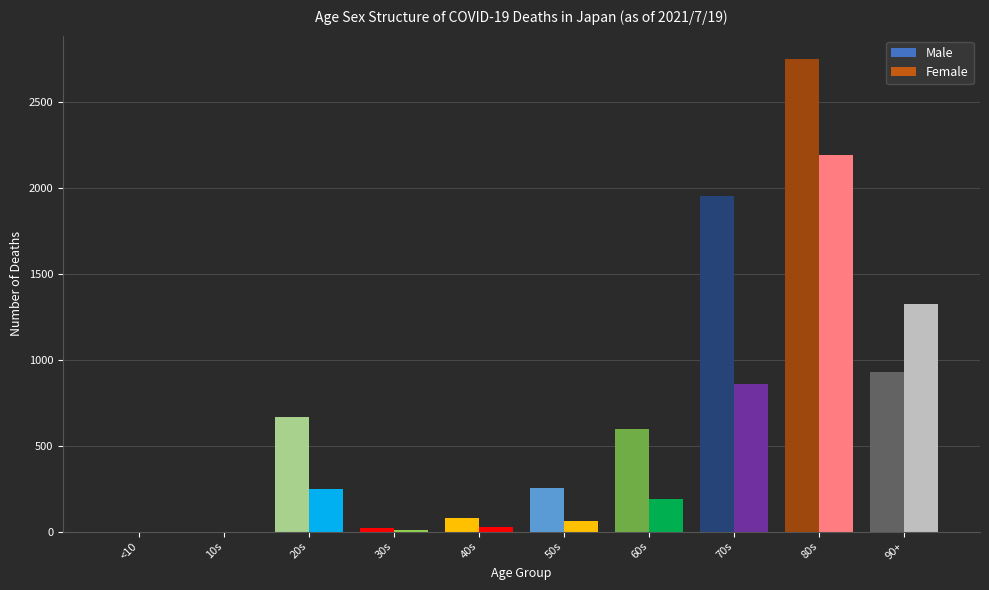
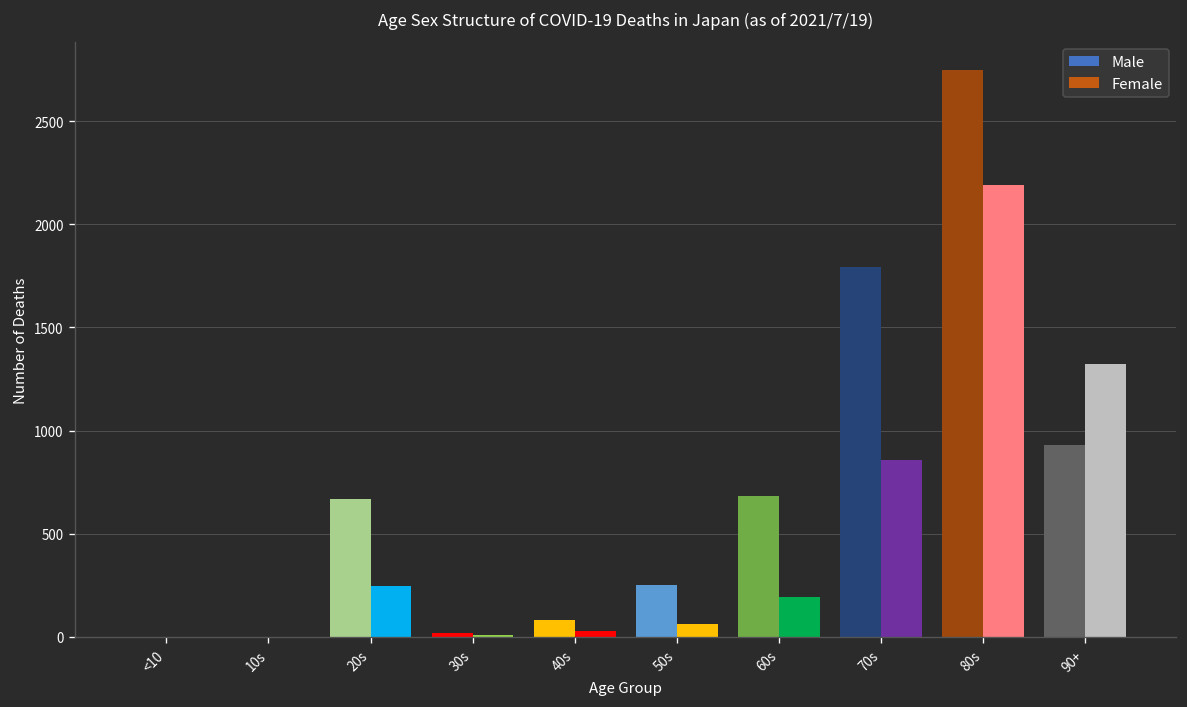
  {
    "Male": {
      "<10": 0,
      "10s": 0,
      "20s": 670,
      "30s": 20,
      "40s": 80,
      "50s": 250,
-     "60s": 600,
-     "70s": 1950,
+     "60s": 690,
+     "70s": 1800,
      "80s": 2750,
      "90+": 930
    },
    "Female": {
      "<10": 0,
      "10s": 0,
      "20s": 250,
      "40s": 30,
      "50s": 60,
      "60s": 190,
      "70s": 860,
      "80s": 2190,
      "90+": 1320
    }
  }
